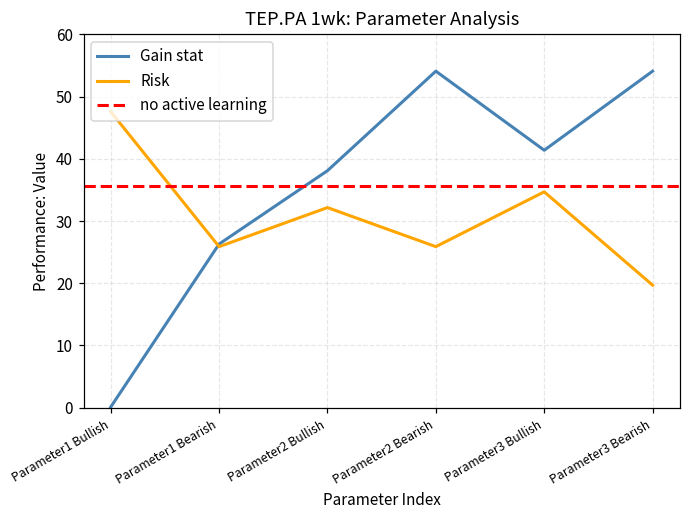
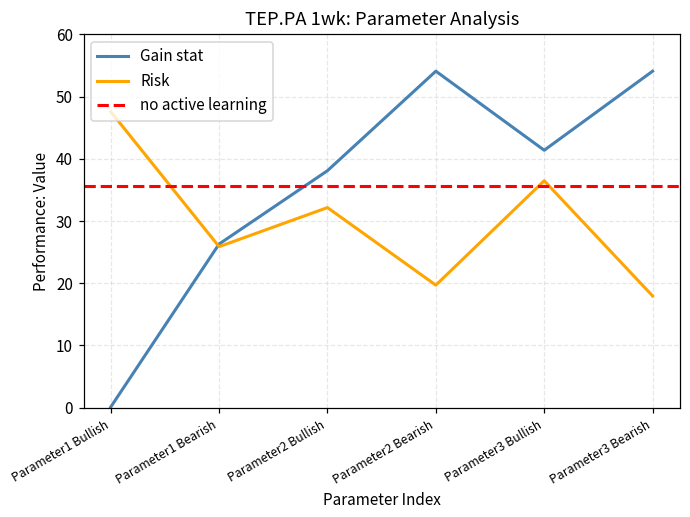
  {
    "Gain stat": {
      "Parameter1 Bullish": 0,
      "Parameter2 Bullish": 38,
      "Parameter2 Bearish": 54,
      "Parameter3 Bullish": 41,
      "Parameter3 Bearish": 54
    },
    "Risk": {
      "Parameter2 Bullish": 32,
-     "Parameter2 Bearish": 26,
-     "Parameter3 Bullish": 35,
-     "Parameter3 Bearish": 20
+     "Parameter2 Bearish": 20,
+     "Parameter3 Bullish": 36,
+     "Parameter3 Bearish": 18
    }
  }
